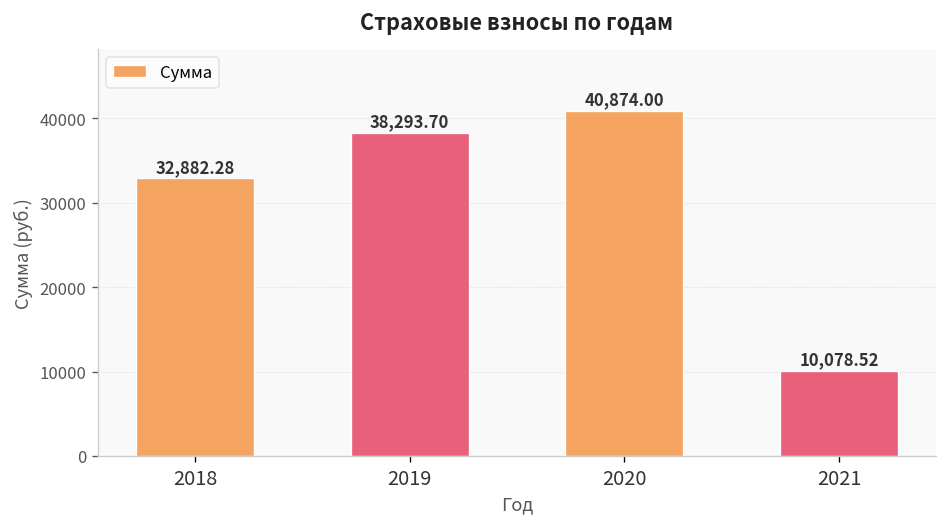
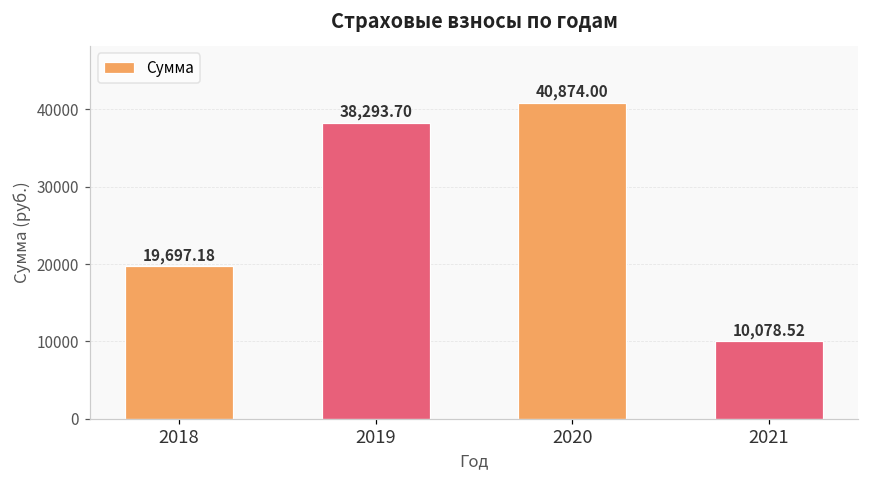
  {
-   "2018": "32,882.28",
+   "2018": "19,697.18",
    "2019": "38,293.70",
    "2020": "40,874.00",
    "2021": "10,078.52"
  }
